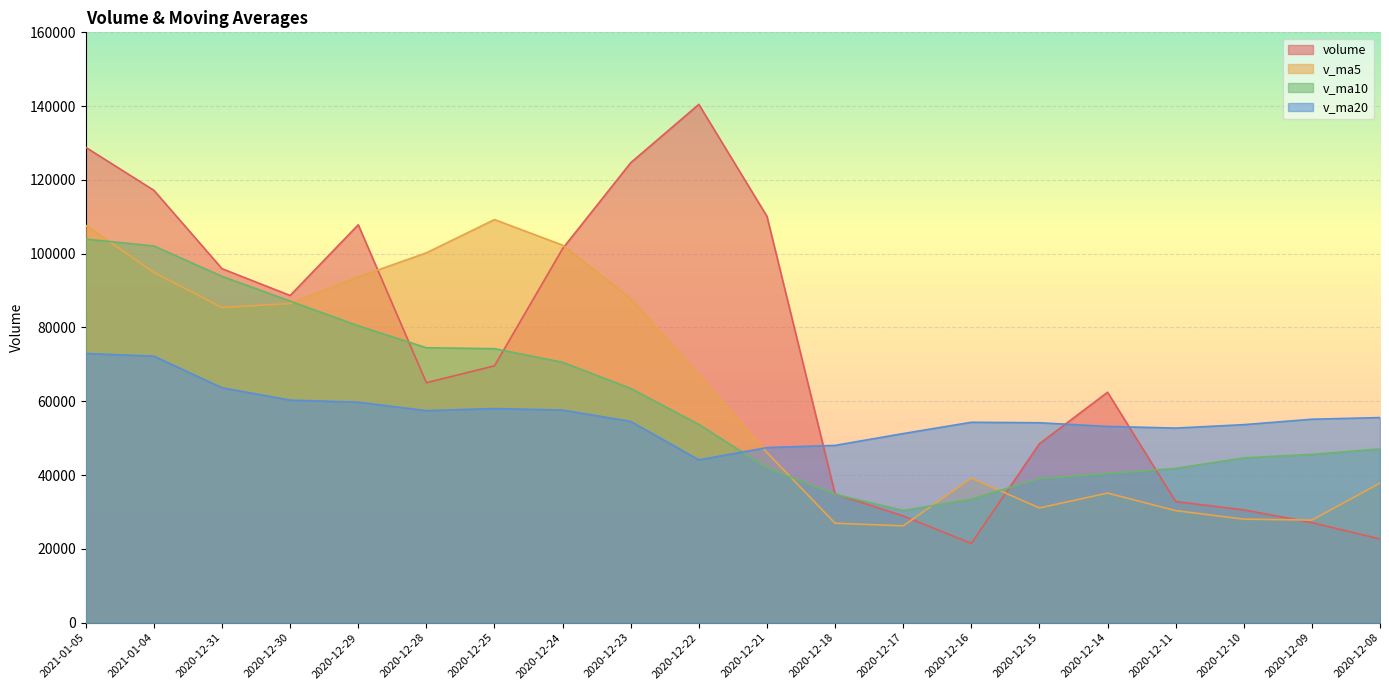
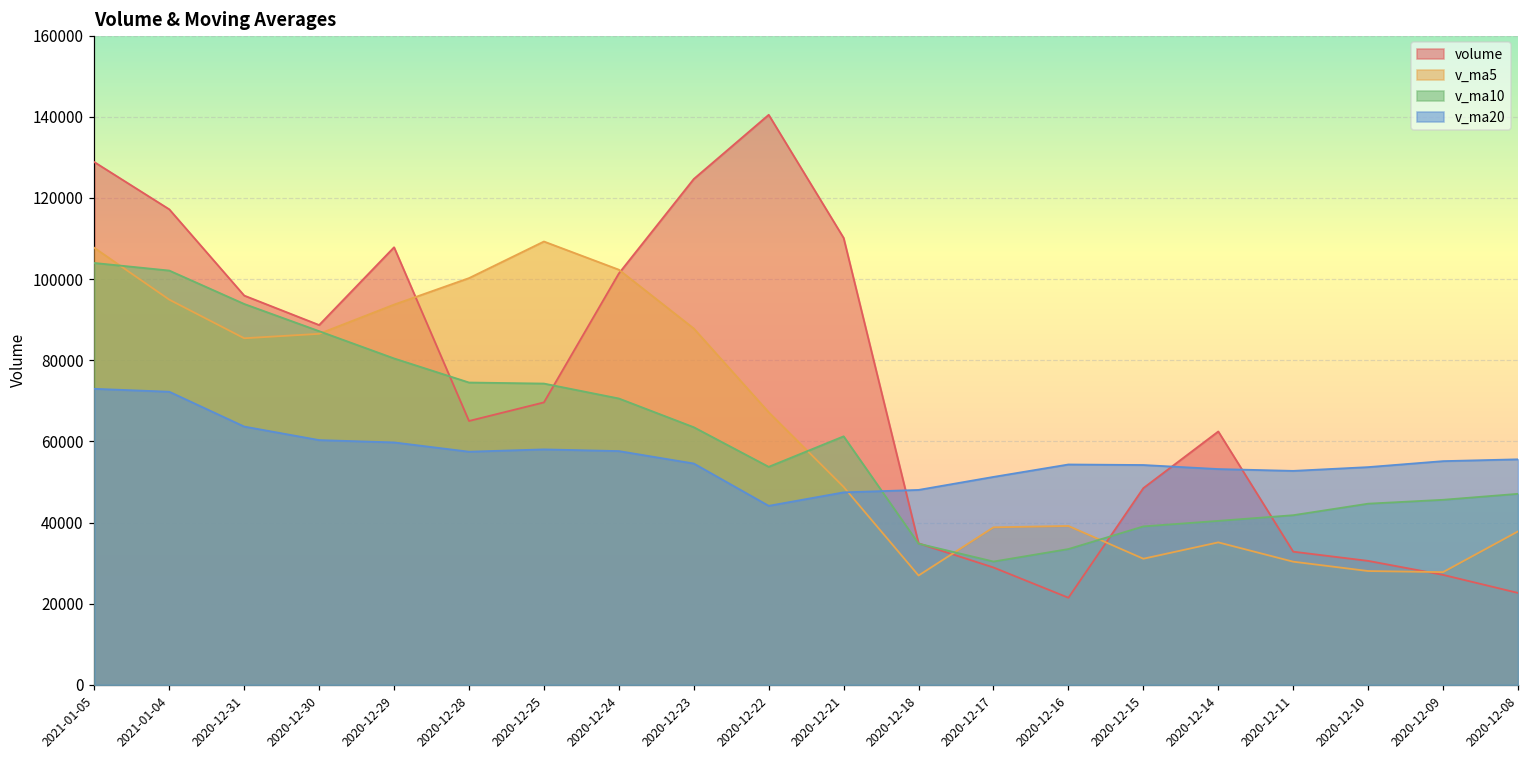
  {
    "volume": {
      "2021-01-05": 129000,
      "2021-01-04": 117000,
      "2020-12-31": 96000,
      "2020-12-30": 89000,
      "2020-12-29": 108000,
      "2020-12-28": 65000,
      "2020-12-25": 70000,
      "2020-12-24": 101000,
      "2020-12-23": 125000,
      "2020-12-22": 140000,
      "2020-12-21": 110000,
      "2020-12-17": 29000,
      "2020-12-16": 21000,
      "2020-12-15": 48000,
      "2020-12-14": 62000,
      "2020-12-11": 33000,
      "2020-12-10": 31000,
      "2020-12-08": 23000
    },
    "v_ma5": {
      "2021-01-05": 108000,
      "2021-01-04": 95000,
      "2020-12-31": 85000,
      "2020-12-29": 94000,
      "2020-12-28": 100000,
      "2020-12-25": 109000,
      "2020-12-24": 102000,
      "2020-12-23": 88000,
      "2020-12-22": 67000,
-     "2020-12-21": 46000,
+     "2020-12-21": 49000,
      "2020-12-18": 27000,
-     "2020-12-17": 26000,
+     "2020-12-17": 39000,
      "2020-12-16": 39000,
      "2020-12-15": 31000,
      "2020-12-14": 35000,
      "2020-12-11": 30000,
      "2020-12-10": 28000,
      "2020-12-08": 38000
    },
    "v_ma10": {
      "2021-01-05": 104000,
      "2021-01-04": 102000,
      "2020-12-31": 94000,
      "2020-12-29": 80000,
      "2020-12-28": 75000,
      "2020-12-25": 74000,
      "2020-12-24": 71000,
      "2020-12-23": 63000,
      "2020-12-22": 54000,
-     "2020-12-21": 42000,
+     "2020-12-21": 61000,
      "2020-12-17": 30000,
      "2020-12-16": 33000,
      "2020-12-15": 39000,
      "2020-12-14": 40000,
      "2020-12-11": 42000,
      "2020-12-10": 45000,
      "2020-12-09": 46000,
      "2020-12-08": 47000
    },
    "v_ma20": {
      "2021-01-05": 73000,
      "2021-01-04": 72000,
      "2020-12-31": 64000,
      "2020-12-30": 60000,
      "2020-12-29": 60000,
      "2020-12-28": 57000,
      "2020-12-25": 58000,
      "2020-12-24": 58000,
      "2020-12-23": 55000,
      "2020-12-22": 44000,
      "2020-12-21": 47000,
      "2020-12-18": 48000,
      "2020-12-17": 51000,
      "2020-12-16": 54000,
      "2020-12-15": 54000,
      "2020-12-14": 53000,
      "2020-12-11": 53000,
      "2020-12-10": 54000,
      "2020-12-09": 55000,
      "2020-12-08": 56000
    }
  }
